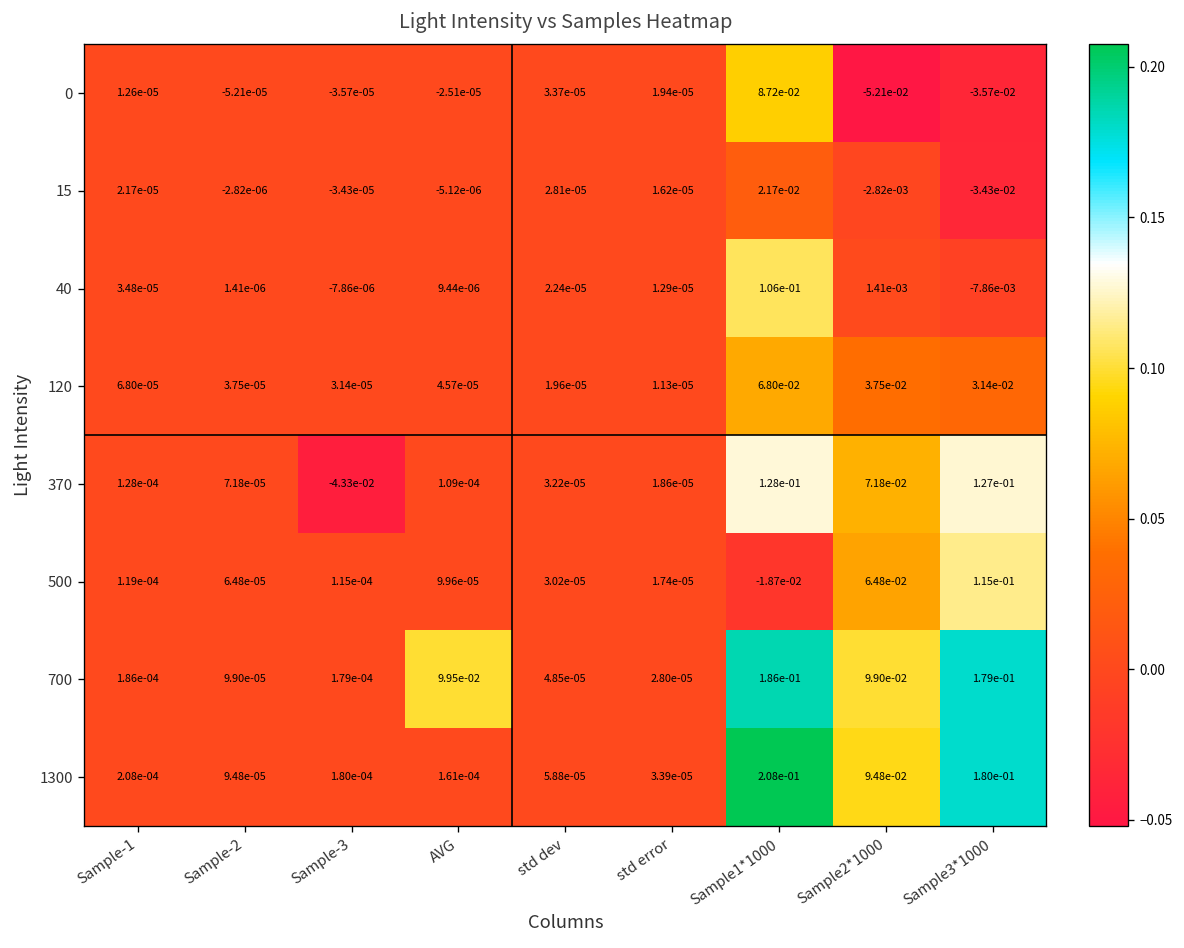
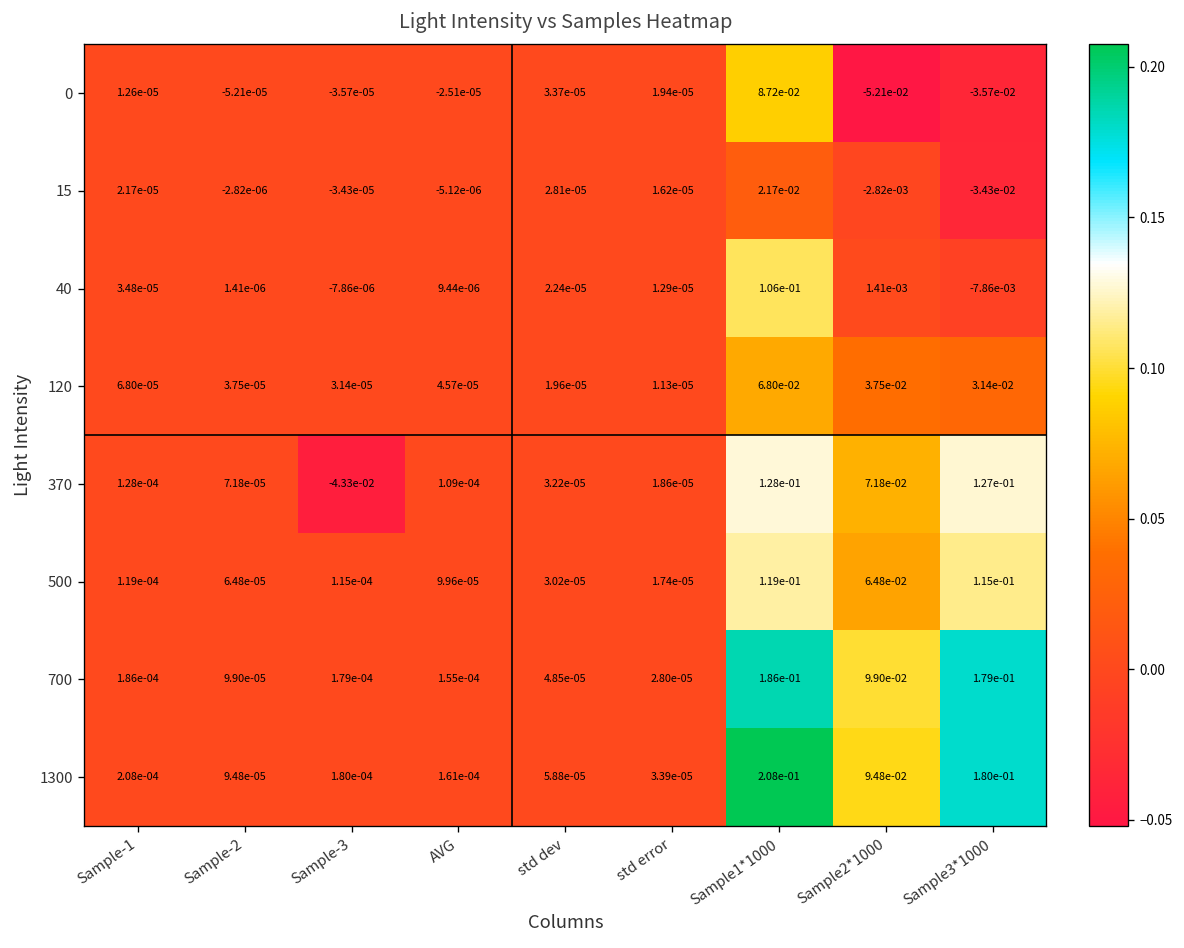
  {
    "0": {
      "Sample-1": "1.26e-05",
      "Sample-2": "-5.21e-05",
      "Sample-3": "-3.57e-05",
      "AVG": "-2.51e-05",
      "std dev": "3.37e-05",
      "std error": "1.94e-05",
      "Sample1*1000": "8.72e-02",
      "Sample2*1000": "-5.21e-02",
      "Sample3*1000": "-3.57e-02"
    },
    "15": {
      "Sample-1": "2.17e-05",
      "Sample-2": "-2.82e-06",
      "Sample-3": "-3.43e-05",
      "AVG": "-5.12e-06",
      "std dev": "2.81e-05",
      "std error": "1.62e-05",
      "Sample1*1000": "2.17e-02",
      "Sample2*1000": "-2.82e-03",
      "Sample3*1000": "-3.43e-02"
    },
    "40": {
      "Sample-1": "3.48e-05",
      "Sample-2": "1.41e-06",
      "Sample-3": "-7.86e-06",
      "AVG": "9.44e-06",
      "std dev": "2.24e-05",
      "std error": "1.29e-05",
      "Sample1*1000": "1.06e-01",
      "Sample2*1000": "1.41e-03",
      "Sample3*1000": "-7.86e-03"
    },
    "120": {
      "Sample-1": "6.80e-05",
      "Sample-2": "3.75e-05",
      "Sample-3": "3.14e-05",
      "AVG": "4.57e-05",
      "std dev": "1.96e-05",
      "std error": "1.13e-05",
      "Sample1*1000": "6.80e-02",
      "Sample2*1000": "3.75e-02",
      "Sample3*1000": "3.14e-02"
    },
    "370": {
      "Sample-1": "1.28e-04",
      "Sample-2": "7.18e-05",
      "Sample-3": "-4.33e-02",
      "AVG": "1.09e-04",
      "std dev": "3.22e-05",
      "std error": "1.86e-05",
      "Sample1*1000": "1.28e-01",
      "Sample2*1000": "7.18e-02",
      "Sample3*1000": "1.27e-01"
    },
    "500": {
      "Sample-1": "1.19e-04",
      "Sample-2": "6.48e-05",
      "Sample-3": "1.15e-04",
      "AVG": "9.96e-05",
      "std dev": "3.02e-05",
      "std error": "1.74e-05",
-     "Sample1*1000": "-1.87e-02",
+     "Sample1*1000": "1.19e-01",
      "Sample2*1000": "6.48e-02",
      "Sample3*1000": "1.15e-01"
    },
    "700": {
      "Sample-1": "1.86e-04",
      "Sample-2": "9.90e-05",
      "Sample-3": "1.79e-04",
-     "AVG": "9.95e-02",
+     "AVG": "1.55e-04",
      "std dev": "4.85e-05",
      "std error": "2.80e-05",
      "Sample1*1000": "1.86e-01",
      "Sample2*1000": "9.90e-02",
      "Sample3*1000": "1.79e-01"
    },
    "1300": {
      "Sample-1": "2.08e-04",
      "Sample-2": "9.48e-05",
      "Sample-3": "1.80e-04",
      "AVG": "1.61e-04",
      "std dev": "5.88e-05",
      "std error": "3.39e-05",
      "Sample1*1000": "2.08e-01",
      "Sample2*1000": "9.48e-02",
      "Sample3*1000": "1.80e-01"
    }
  }
